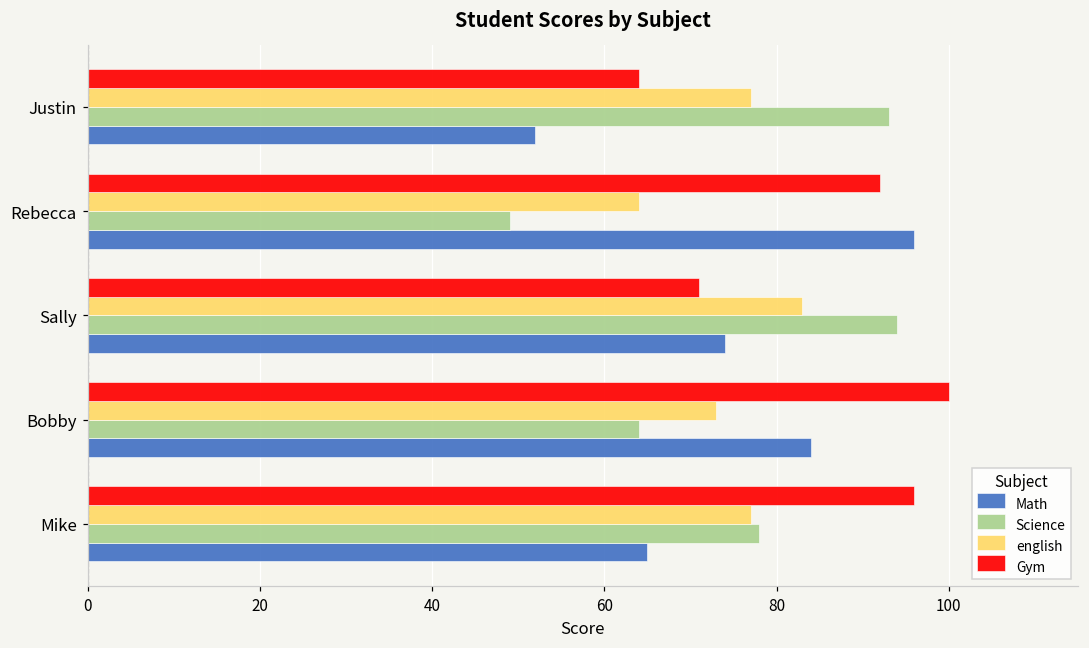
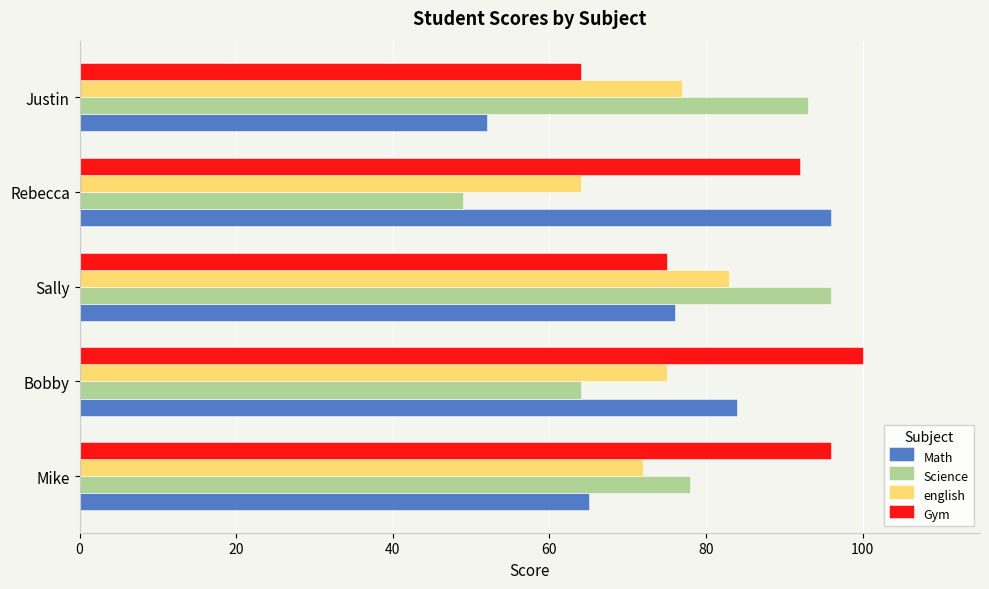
  {
    "Math": {
      "Justin": 52,
      "Rebecca": 96,
-     "Sally": 74,
+     "Sally": 76,
      "Bobby": 84,
      "Mike": 65
    },
    "Science": {
      "Justin": 93,
      "Rebecca": 49,
-     "Sally": 94,
+     "Sally": 96,
      "Bobby": 64,
      "Mike": 78
    },
    "english": {
      "Justin": 77,
      "Rebecca": 64,
      "Sally": 83,
-     "Bobby": 73,
-     "Mike": 77
+     "Bobby": 75,
+     "Mike": 72
    },
    "Gym": {
      "Justin": 64,
      "Rebecca": 92,
-     "Sally": 71,
+     "Sally": 75,
      "Bobby": 100,
      "Mike": 96
    }
  }
